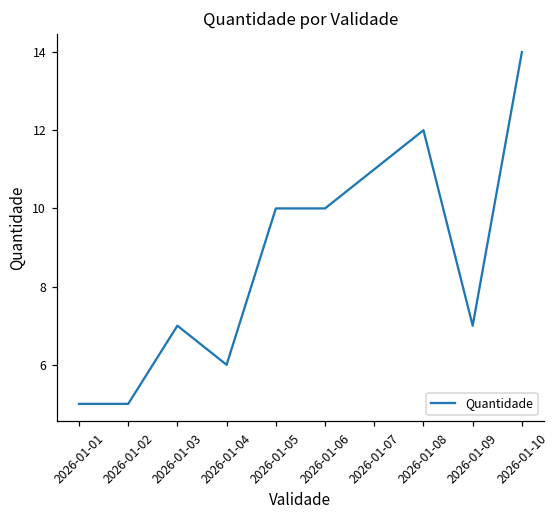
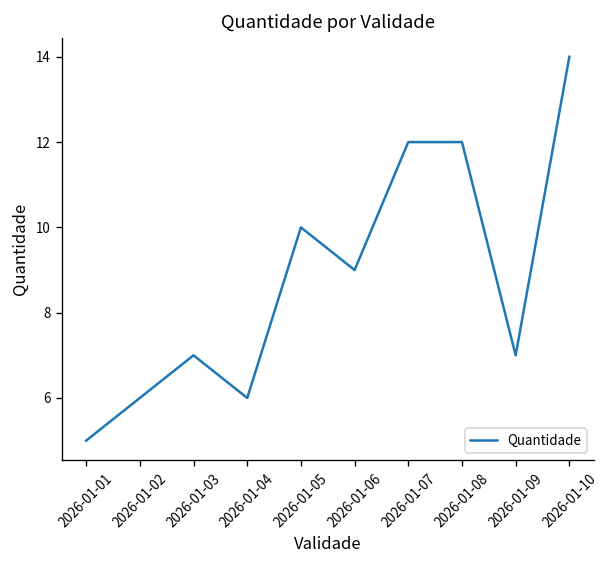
  {
    "2026-01-01": 5,
-   "2026-01-02": 5,
+   "2026-01-02": 6,
    "2026-01-03": 7,
    "2026-01-04": 6,
    "2026-01-05": 10,
-   "2026-01-06": 10,
-   "2026-01-07": 11,
+   "2026-01-06": 9,
+   "2026-01-07": 12,
    "2026-01-08": 12,
    "2026-01-09": 7,
    "2026-01-10": 14
  }
